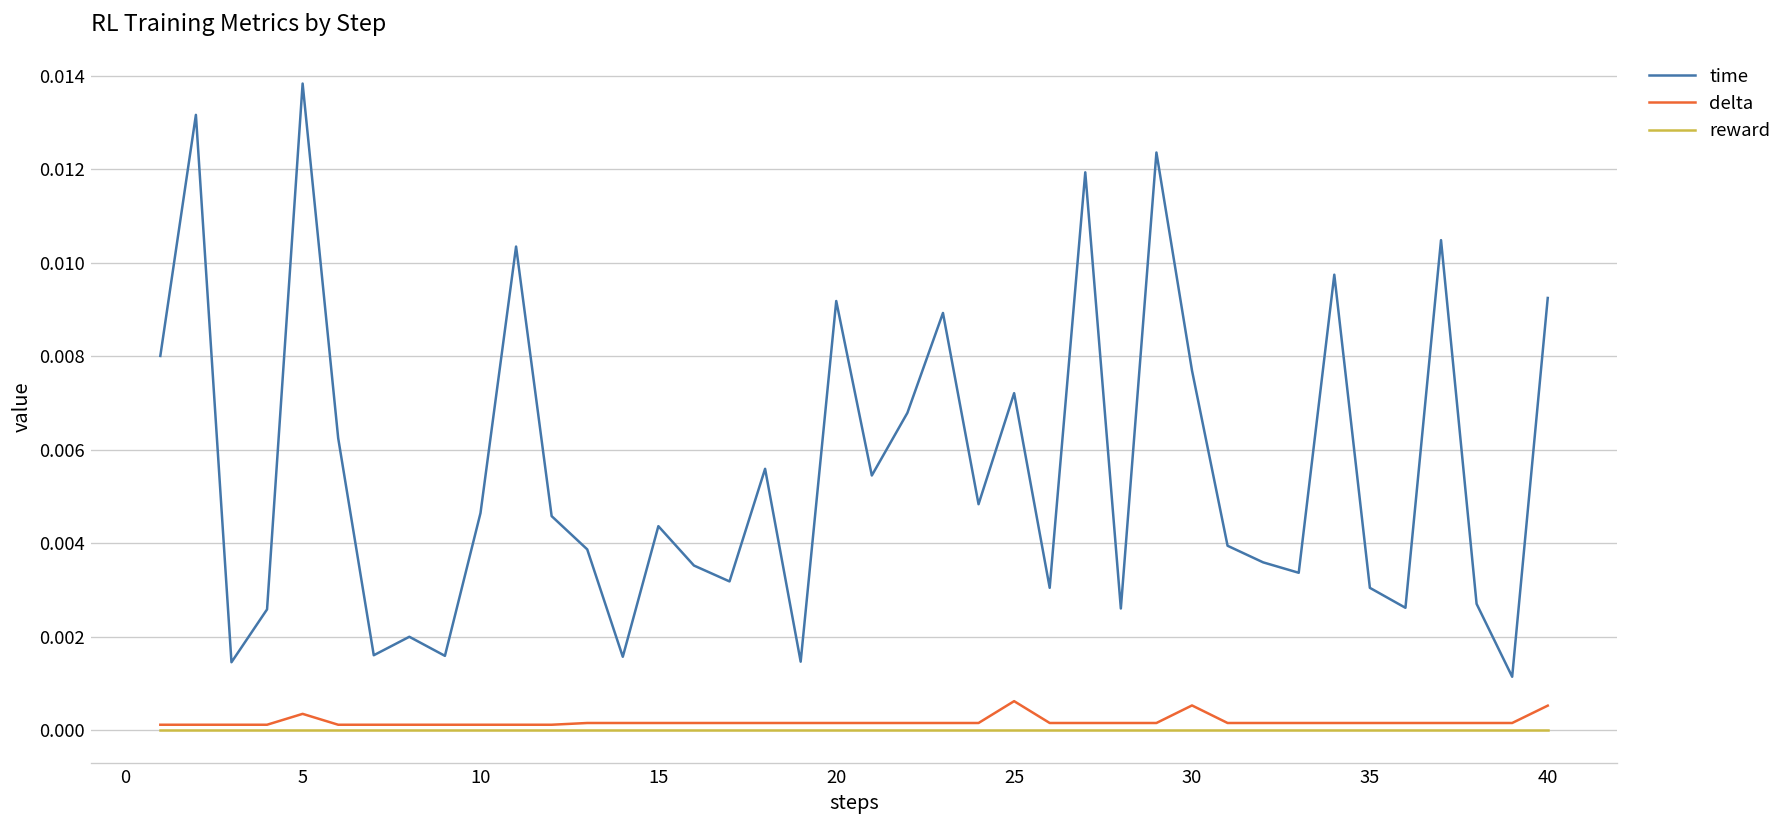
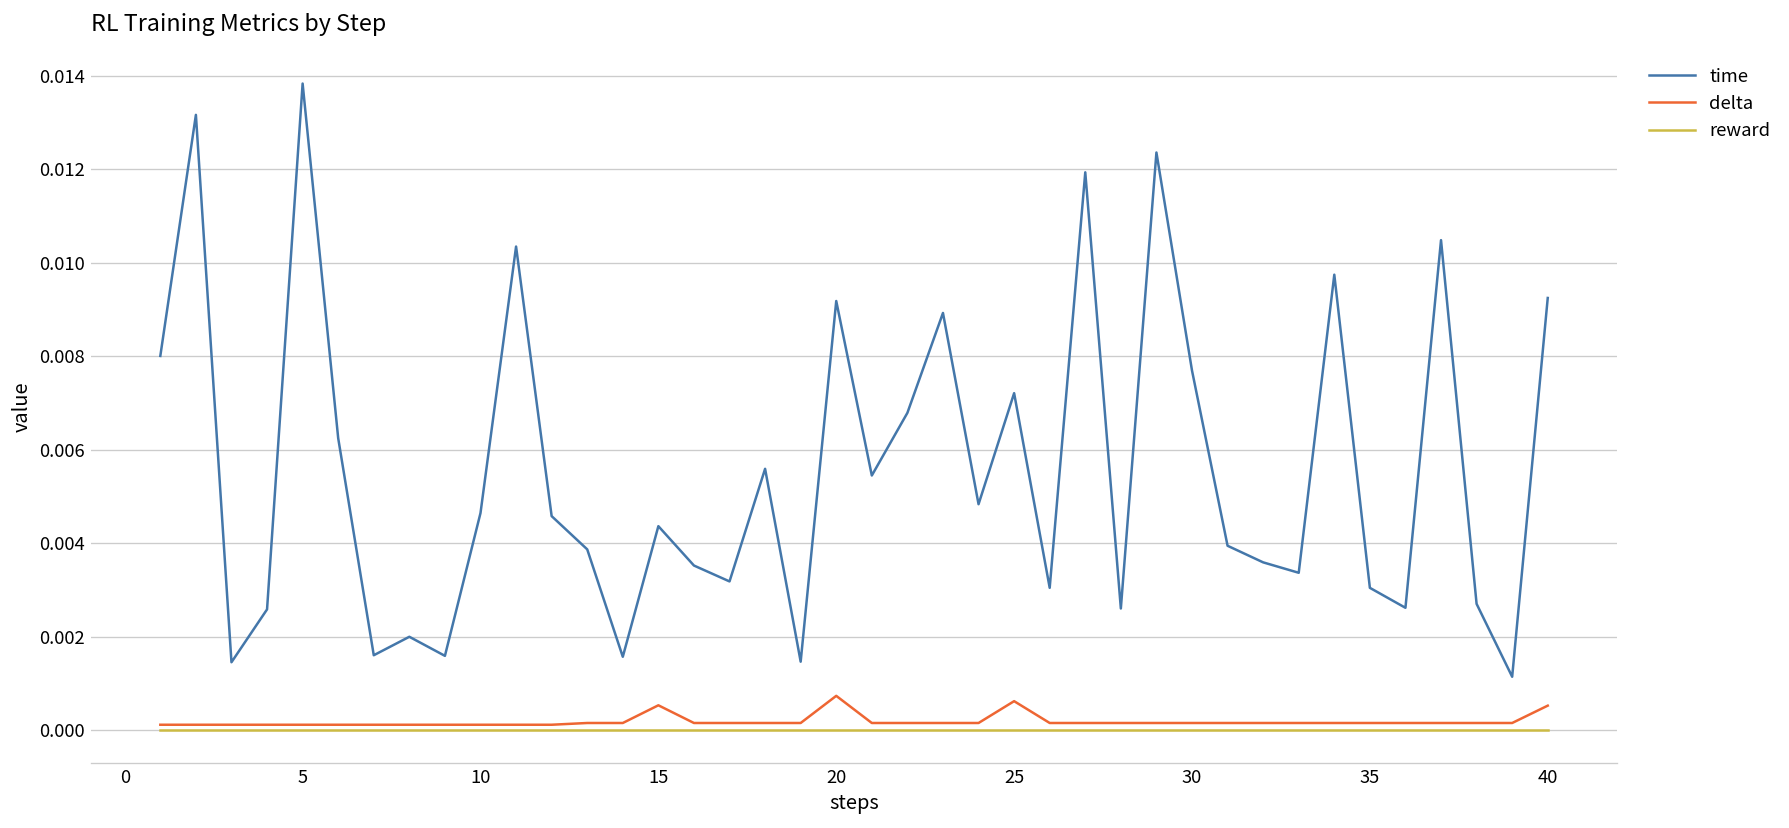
  {
    "time": {
      "5": 0.0138,
      "10": 0.0046,
      "15": 0.0044,
      "20": 0.0092,
      "25": 0.0072,
      "30": 0.0077,
      "35": 0.0030,
      "40": 0.0092
    },
    "delta": {
-     "5": 0.0004,
+     "5": 0.0001,
      "10": 0.0001,
-     "15": 0.0002,
-     "20": 0.0002,
+     "15": 0.0005,
+     "20": 0.0007,
      "25": 0.0006,
-     "30": 0.0005,
+     "30": 0.0002,
      "35": 0.0002,
      "40": 0.0005
    },
    "reward": {
      "5": 0.0000,
      "10": 0.0000,
      "15": 0.0000,
      "20": 0.0000,
      "25": 0.0000,
      "30": 0.0000,
      "35": 0.0000,
      "40": 0.0000
    }
  }
